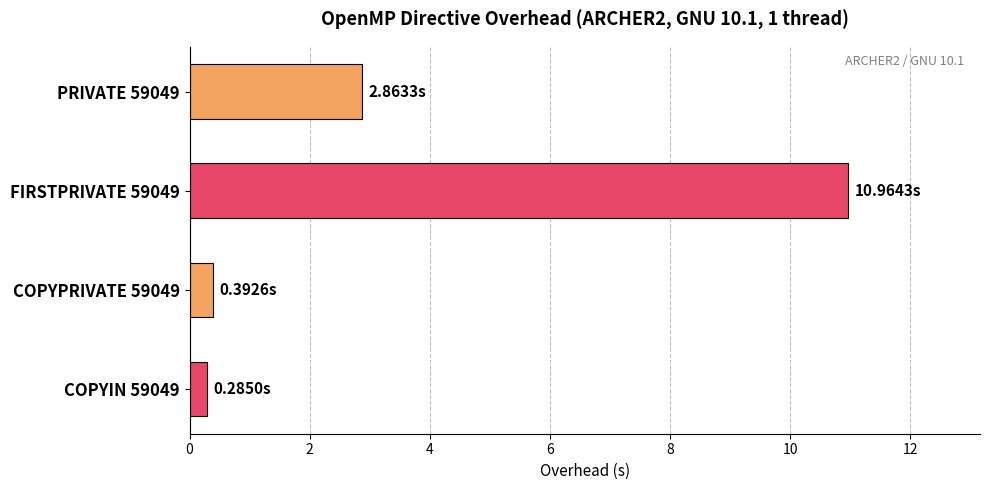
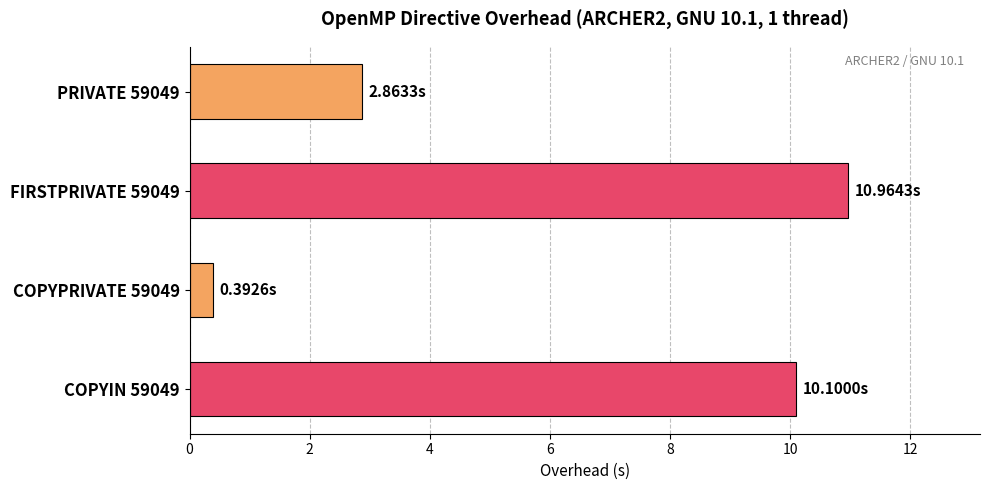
  {
    "PRIVATE 59049": "2.8633s",
    "FIRSTPRIVATE 59049": "10.9643s",
    "COPYPRIVATE 59049": "0.3926s",
-   "COPYIN 59049": "0.2850s"
+   "COPYIN 59049": "10.1000s"
  }
